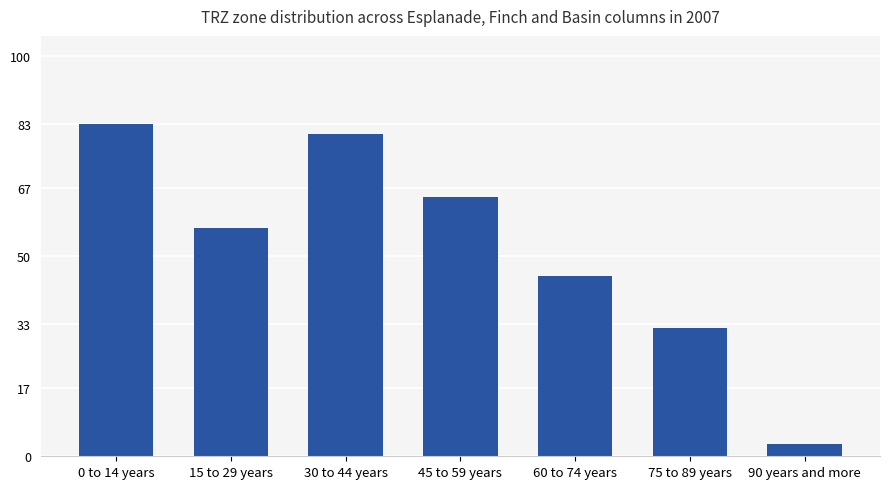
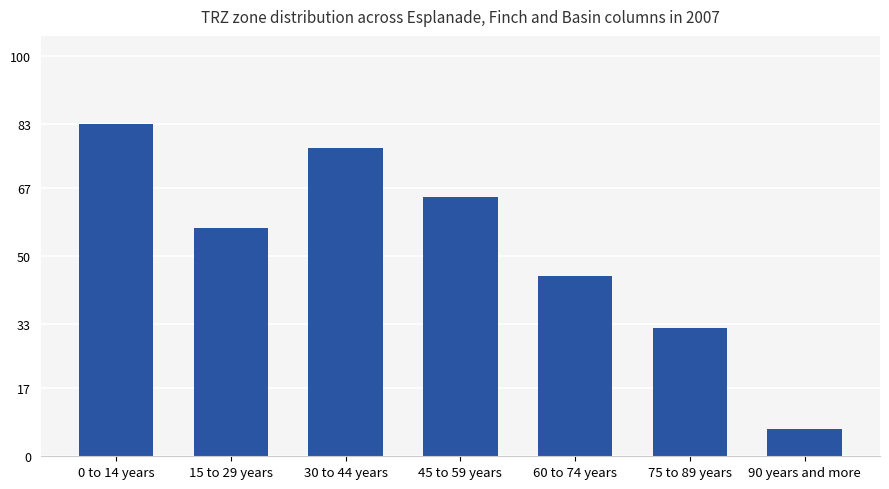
  {
    "0 to 14 years": 83,
    "15 to 29 years": 57,
-   "30 to 44 years": 81,
+   "30 to 44 years": 77,
    "45 to 59 years": 65,
    "60 to 74 years": 45,
    "75 to 89 years": 32,
-   "90 years and more": 3
+   "90 years and more": 7
  }
